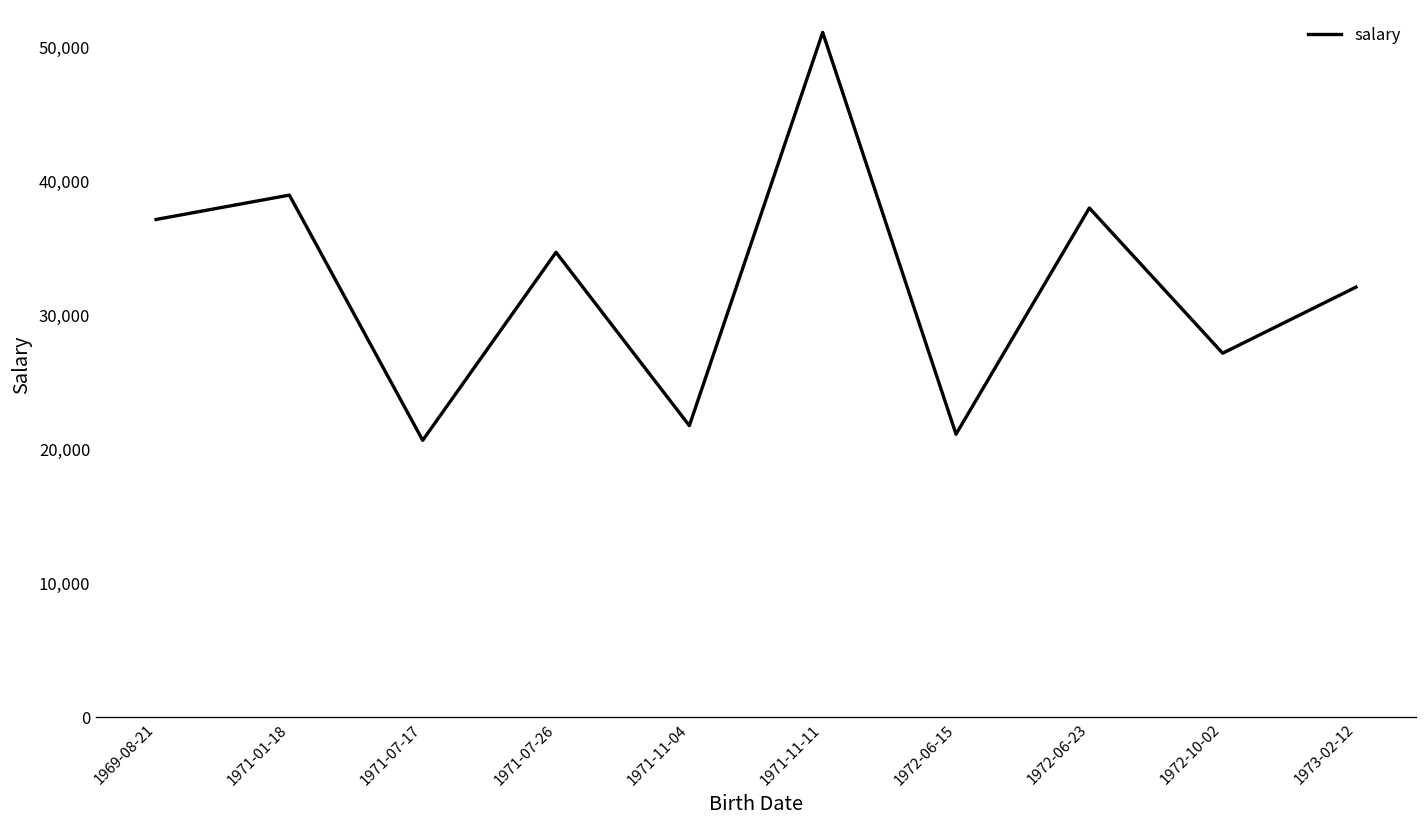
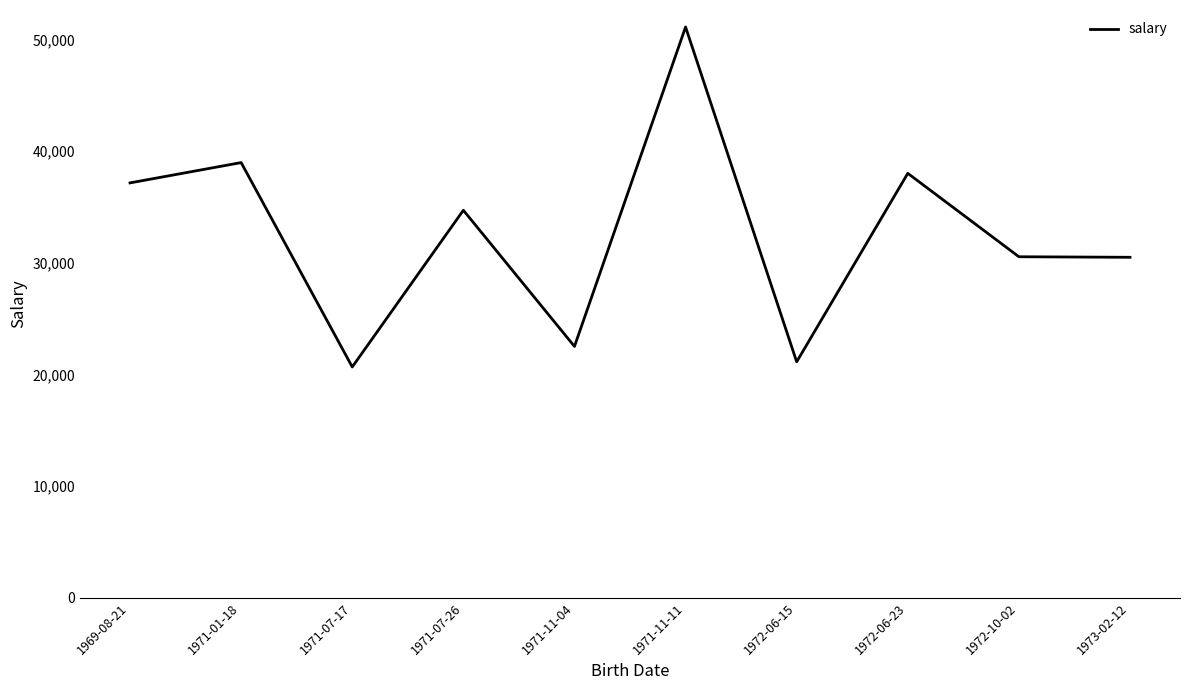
  {
    "1969-08-21": "37,200",
    "1971-01-18": "39,000",
    "1971-07-17": "20,700",
    "1971-07-26": "34,700",
-   "1971-11-04": "21,800",
+   "1971-11-04": "22,500",
    "1971-11-11": "51,100",
    "1972-06-15": "21,100",
    "1972-06-23": "38,000",
-   "1972-10-02": "27,200",
-   "1973-02-12": "32,100"
+   "1972-10-02": "30,500",
+   "1973-02-12": "30,500"
  }
